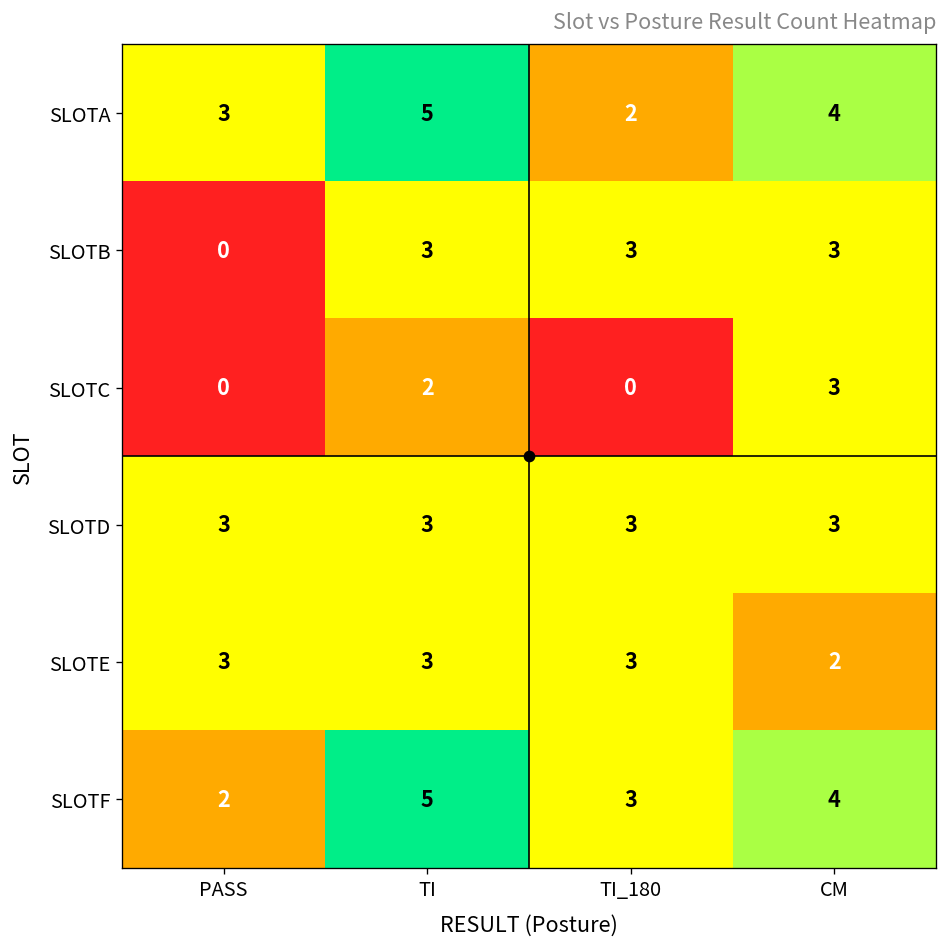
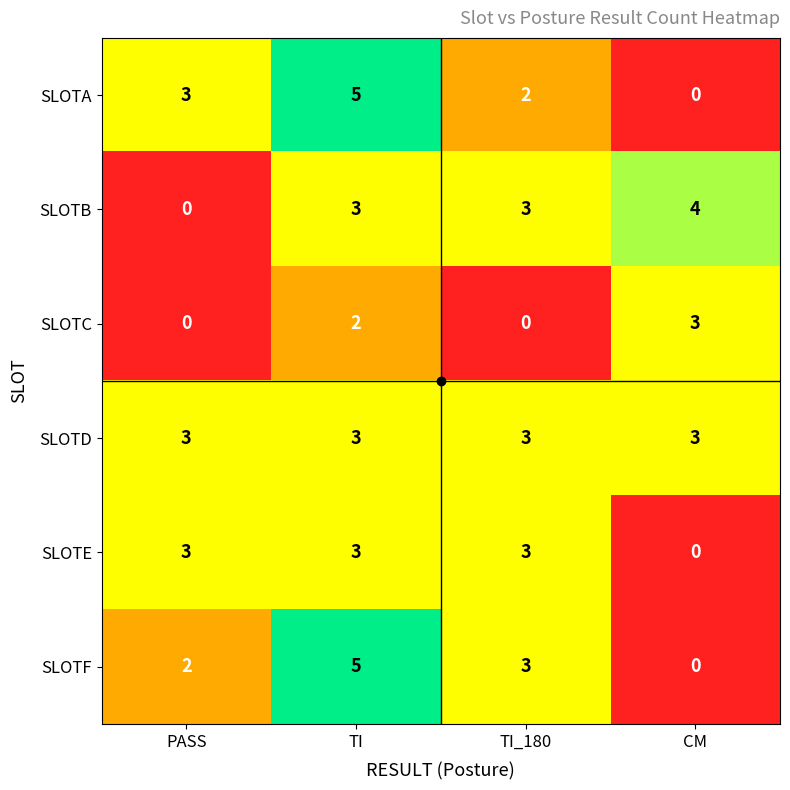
  {
    "SLOTA": {
      "PASS": 3,
      "TI": 5,
      "TI_180": 2,
-     "CM": 4
+     "CM": 0
    },
    "SLOTB": {
      "PASS": 0,
      "TI": 3,
      "TI_180": 3,
-     "CM": 3
+     "CM": 4
    },
    "SLOTC": {
      "PASS": 0,
      "TI": 2,
      "TI_180": 0,
      "CM": 3
    },
    "SLOTD": {
      "PASS": 3,
      "TI": 3,
      "TI_180": 3,
      "CM": 3
    },
    "SLOTE": {
      "PASS": 3,
      "TI": 3,
      "TI_180": 3,
-     "CM": 2
+     "CM": 0
    },
    "SLOTF": {
      "PASS": 2,
      "TI": 5,
      "TI_180": 3,
-     "CM": 4
+     "CM": 0
    }
  }
